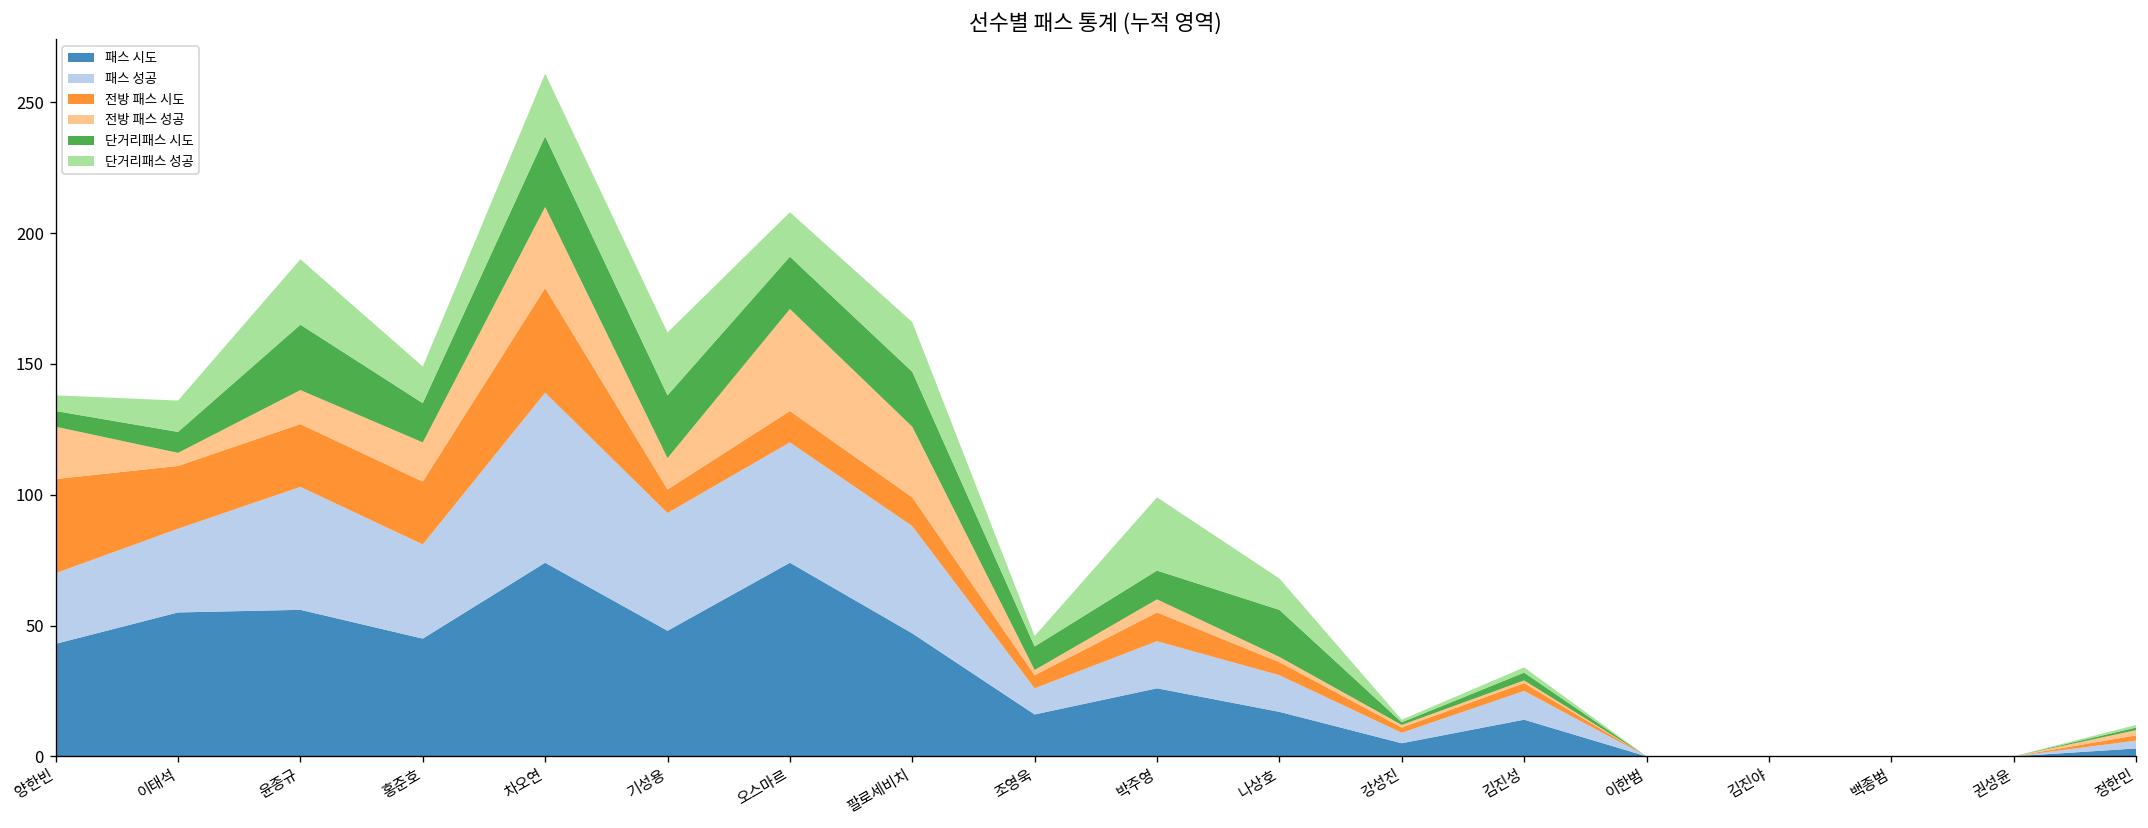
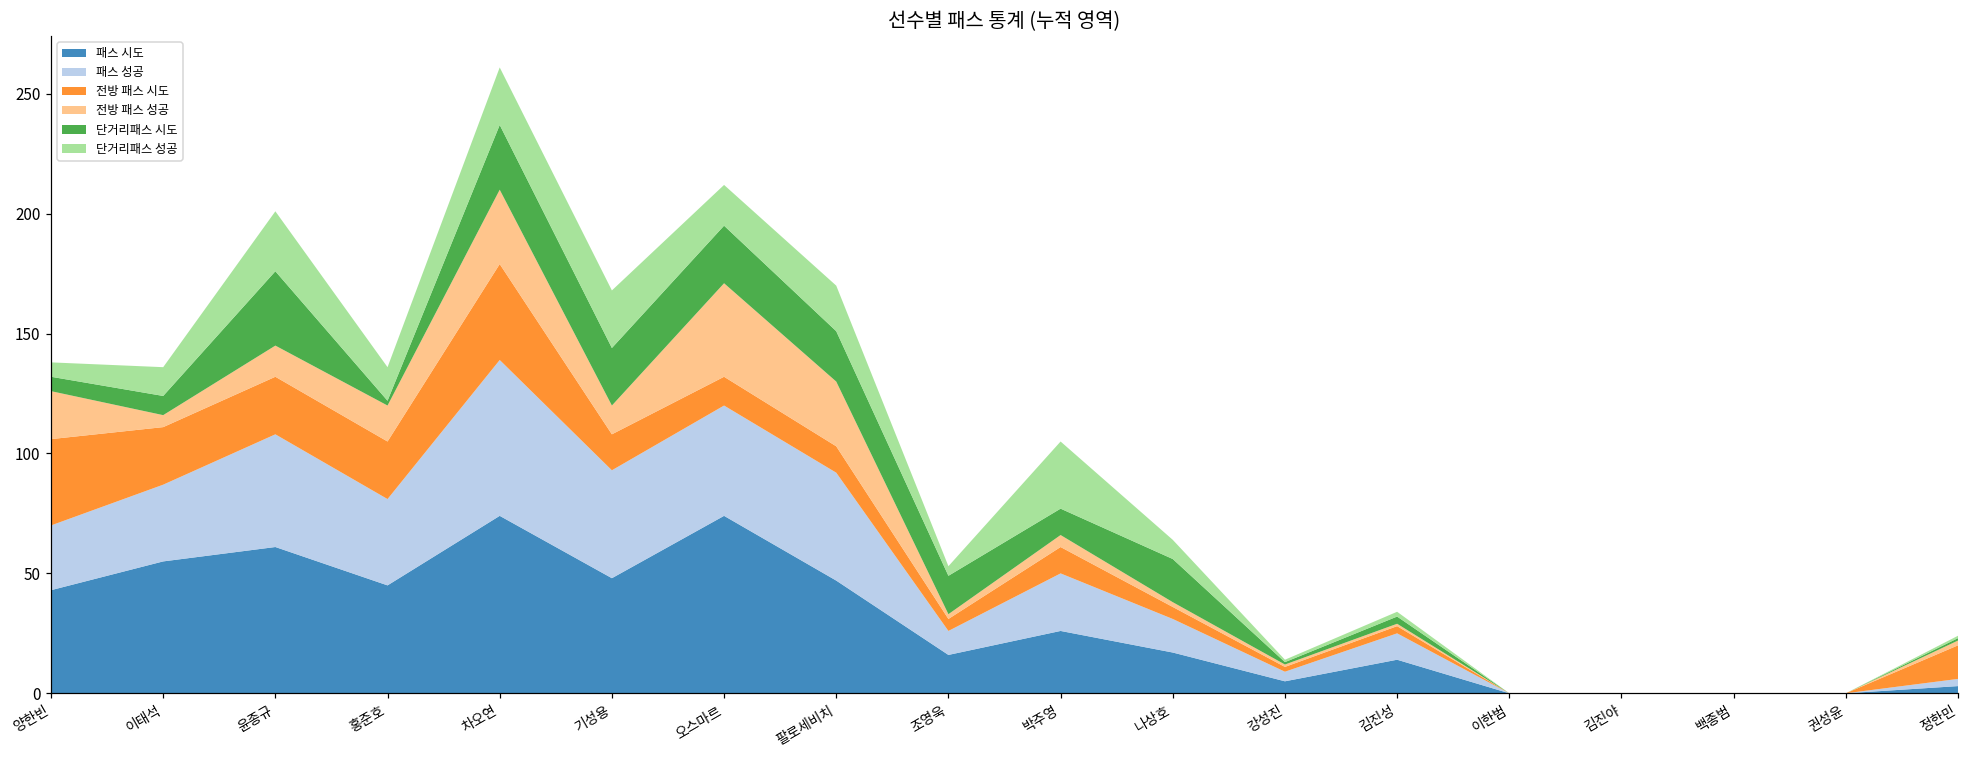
  {
    "패스 시도": {
      "양한빈": 43,
      "이태석": 55,
-     "윤종규": 56,
+     "윤종규": 61,
      "홍준호": 45,
      "차오연": 74,
      "기성용": 48,
      "오스마르": 74,
      "팔로세비치": 47,
      "조영욱": 16,
      "박주영": 26,
      "나상호": 17,
      "강성진": 5,
      "김진성": 14,
      "정한민": 3
    },
    "패스 성공": {
      "양한빈": 27,
      "이태석": 32,
      "윤종규": 47,
      "홍준호": 36,
      "차오연": 65,
      "기성용": 45,
      "오스마르": 46,
-     "팔로세비치": 41,
+     "팔로세비치": 45,
      "조영욱": 10,
-     "박주영": 18,
+     "박주영": 24,
      "나상호": 14,
      "강성진": 4,
      "김진성": 11,
      "정한민": 3
    },
    "전방 패스 시도": {
      "양한빈": 36,
      "이태석": 24,
      "윤종규": 24,
      "홍준호": 24,
      "차오연": 40,
-     "기성용": 9,
+     "기성용": 15,
      "오스마르": 12,
      "팔로세비치": 11,
      "조영욱": 5,
      "박주영": 11,
      "나상호": 5,
-     "정한민": 2
+     "정한민": 14
    },
    "전방 패스 성공": {
      "양한빈": 20,
      "이태석": 5,
      "윤종규": 13,
      "홍준호": 15,
      "차오연": 31,
      "기성용": 12,
      "오스마르": 39,
      "팔로세비치": 27,
      "조영욱": 2,
      "박주영": 5,
      "나상호": 2
    },
    "단거리패스 시도": {
      "양한빈": 6,
      "이태석": 8,
-     "윤종규": 25,
-     "홍준호": 15,
+     "윤종규": 31,
+     "홍준호": 2,
      "차오연": 27,
      "기성용": 24,
-     "오스마르": 20,
+     "오스마르": 24,
      "팔로세비치": 21,
-     "조영욱": 9,
+     "조영욱": 16,
      "박주영": 11,
      "나상호": 18,
      "김진성": 3
    },
    "단거리패스 성공": {
      "양한빈": 6,
      "이태석": 12,
      "윤종규": 25,
      "홍준호": 14,
      "차오연": 24,
      "기성용": 24,
      "오스마르": 17,
      "팔로세비치": 19,
      "조영욱": 4,
      "박주영": 28,
-     "나상호": 12,
+     "나상호": 8,
      "김진성": 2
    }
  }
